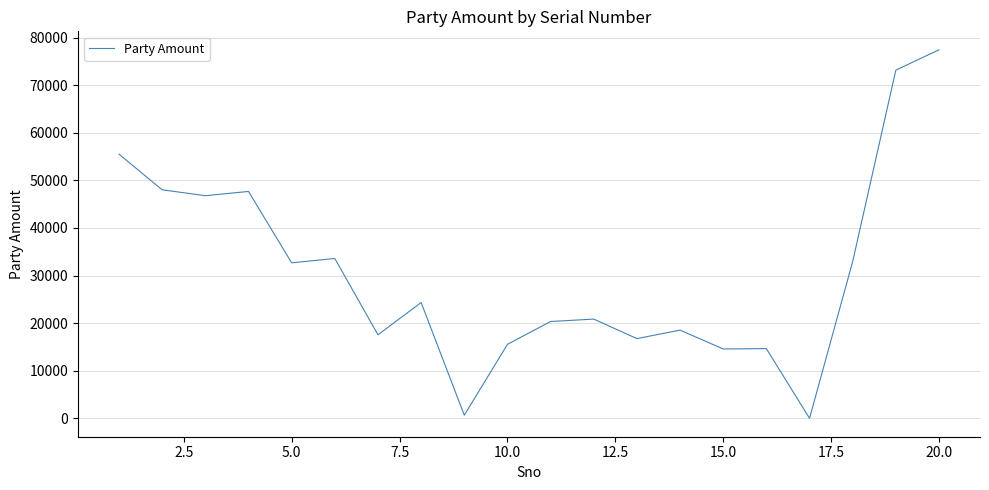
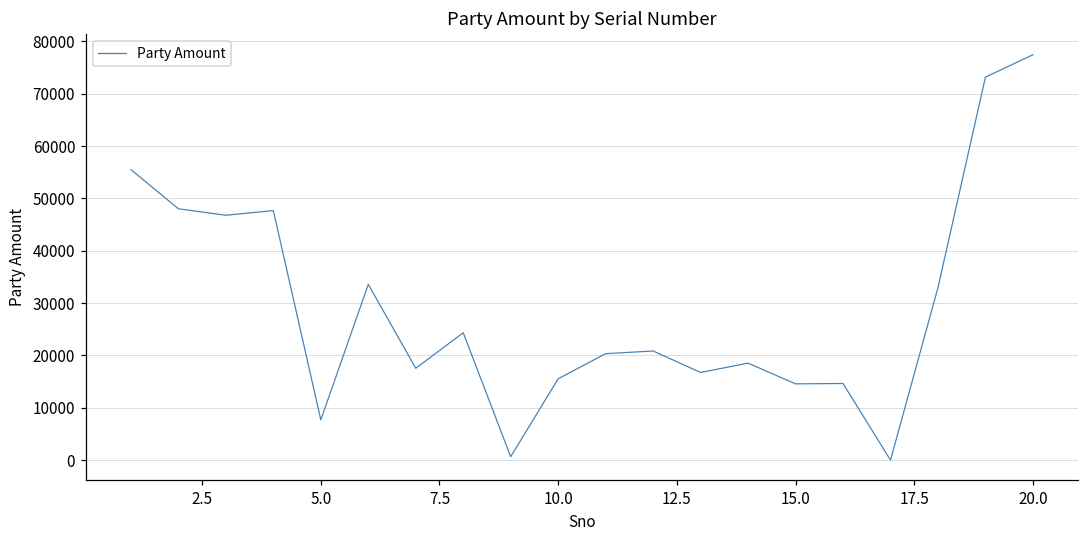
  {
-   "5.0": 33000,
+   "5.0": 8000,
    "10.0": 16000,
    "15.0": 15000,
    "20.0": 77000
  }
